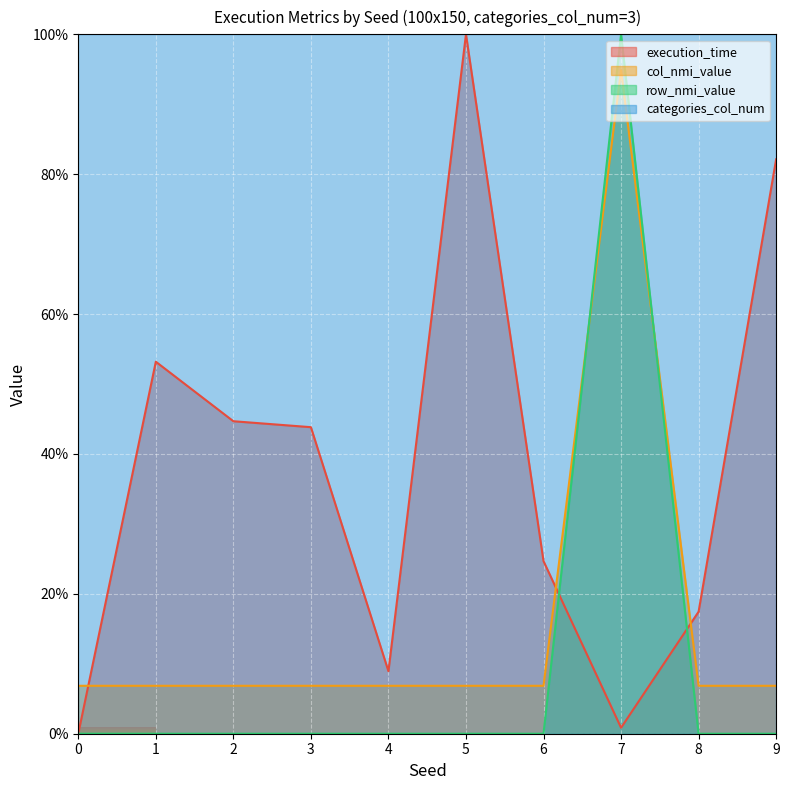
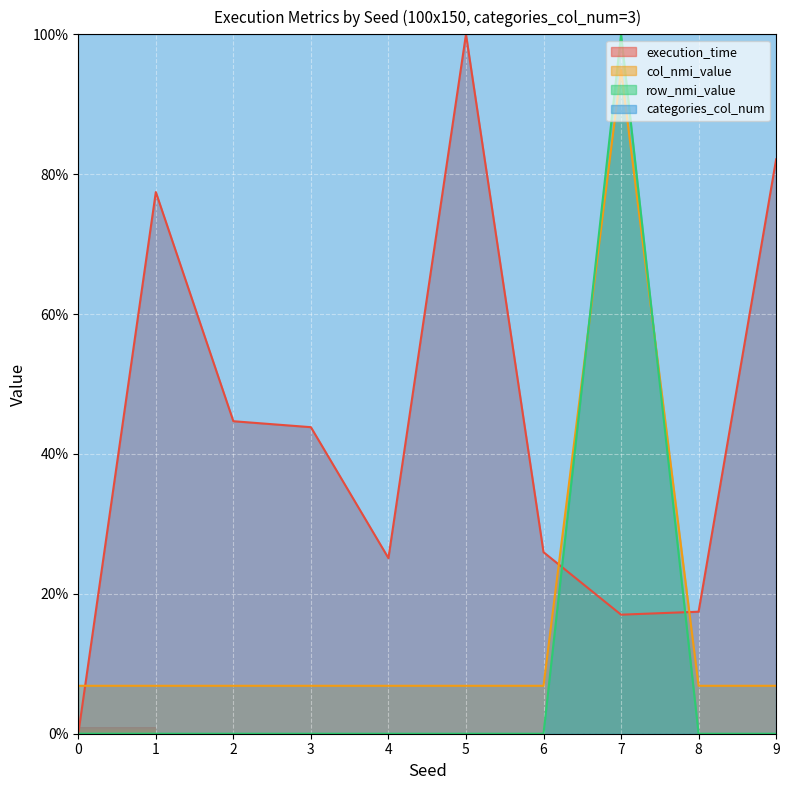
  {
    "execution_time": {
-     "1": "53%",
+     "1": "77%",
      "2": "45%",
      "3": "44%",
-     "4": "9%",
-     "6": "25%",
-     "7": "1%",
+     "4": "25%",
+     "6": "26%",
+     "7": "17%",
      "8": "17%",
      "9": "82%"
    },
    "col_nmi_value": {
      "0": "7%",
      "1": "7%",
      "2": "7%",
      "3": "7%",
      "4": "7%",
      "5": "7%",
      "6": "7%",
      "8": "7%",
      "9": "7%"
    },
    "row_nmi_value": {
      "1": "0%",
      "2": "0%",
      "3": "0%",
      "4": "0%",
      "5": "0%",
      "6": "0%",
      "8": "0%",
      "9": "0%"
    },
    "categories_col_num": {
      "0": "100%",
      "1": "100%",
      "2": "100%",
      "3": "100%",
      "4": "100%",
      "6": "100%",
      "8": "100%",
      "9": "100%"
    }
  }
